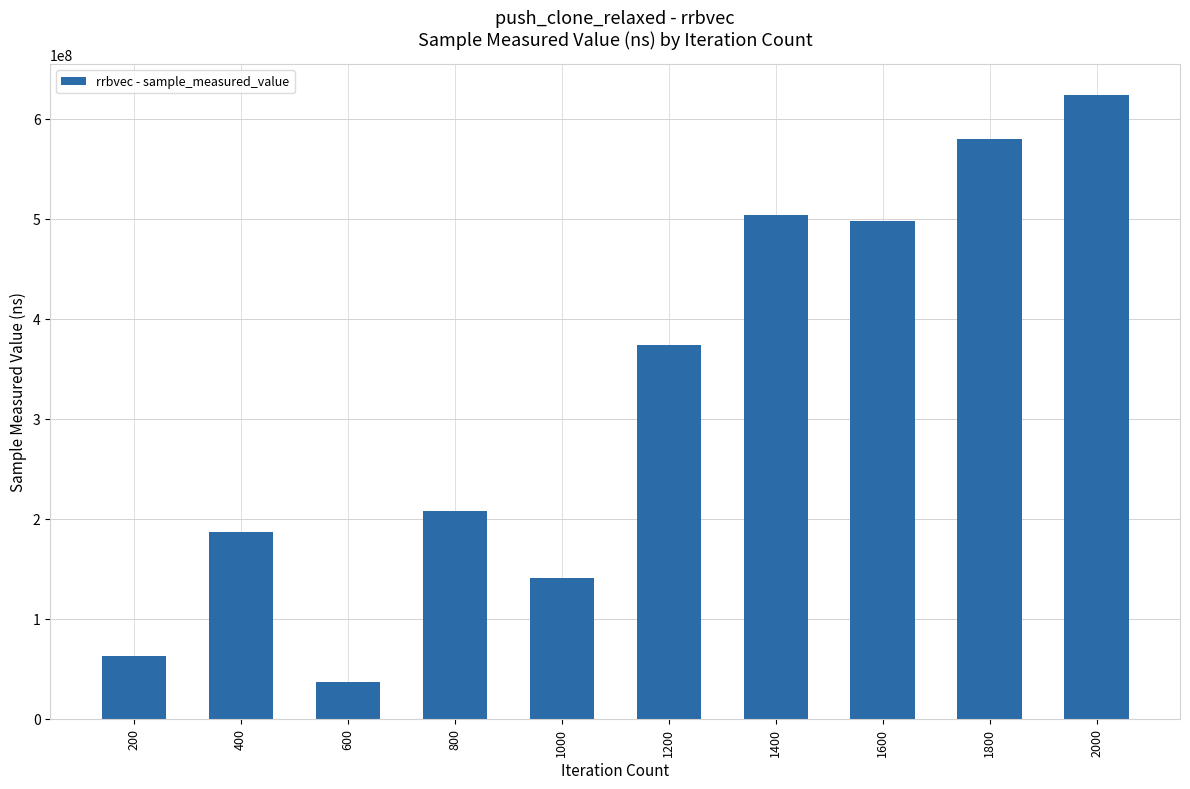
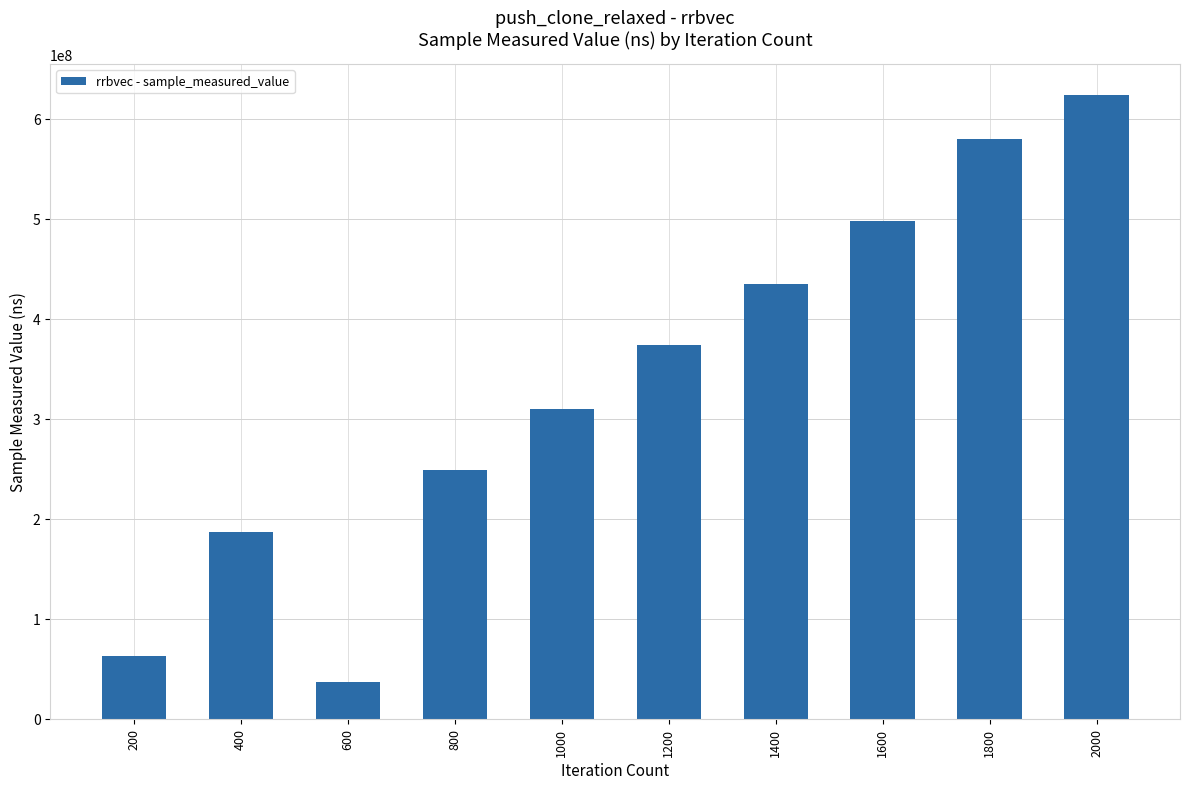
  {
    "200": 60000000,
    "400": 190000000,
    "600": 40000000,
-   "800": 210000000,
-   "1000": 140000000,
+   "800": 250000000,
+   "1000": 310000000,
    "1200": 370000000,
-   "1400": 500000000,
+   "1400": 430000000,
    "1600": 500000000,
    "1800": 580000000,
    "2000": 620000000
  }
